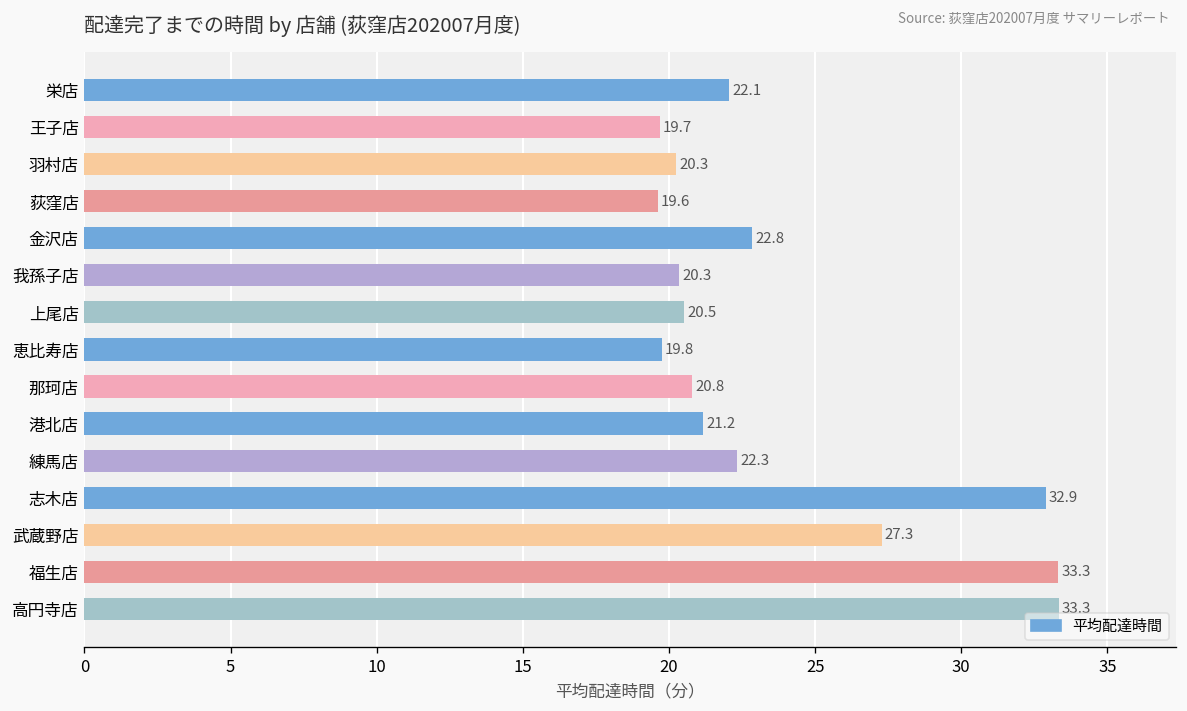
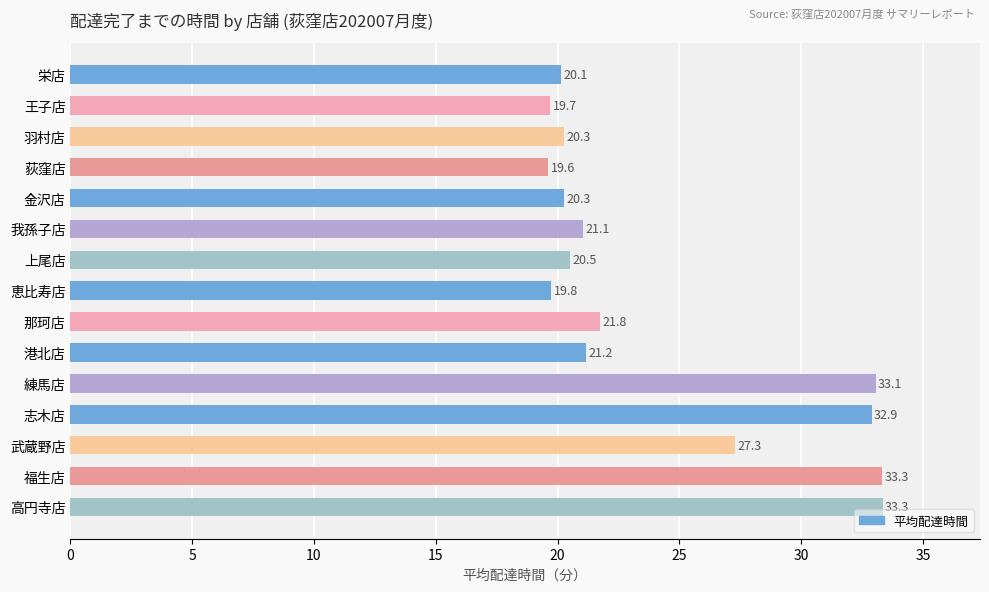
  {
-   "栄店": 22.1,
+   "栄店": 20.1,
    "王子店": 19.7,
    "羽村店": 20.3,
    "荻窪店": 19.6,
-   "金沢店": 22.8,
-   "我孫子店": 20.3,
+   "金沢店": 20.3,
+   "我孫子店": 21.1,
    "上尾店": 20.5,
    "恵比寿店": 19.8,
-   "那珂店": 20.8,
+   "那珂店": 21.8,
    "港北店": 21.2,
-   "練馬店": 22.3,
+   "練馬店": 33.1,
    "志木店": 32.9,
    "武蔵野店": 27.3,
    "福生店": 33.3
  }
